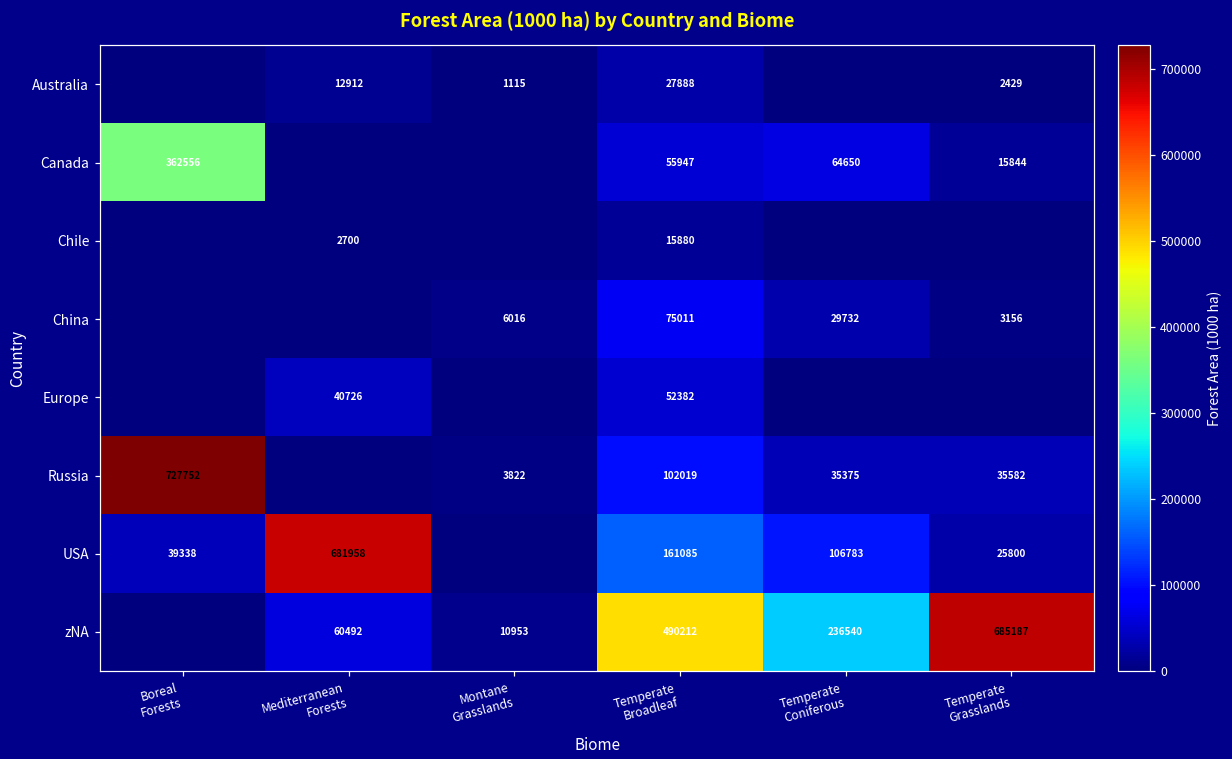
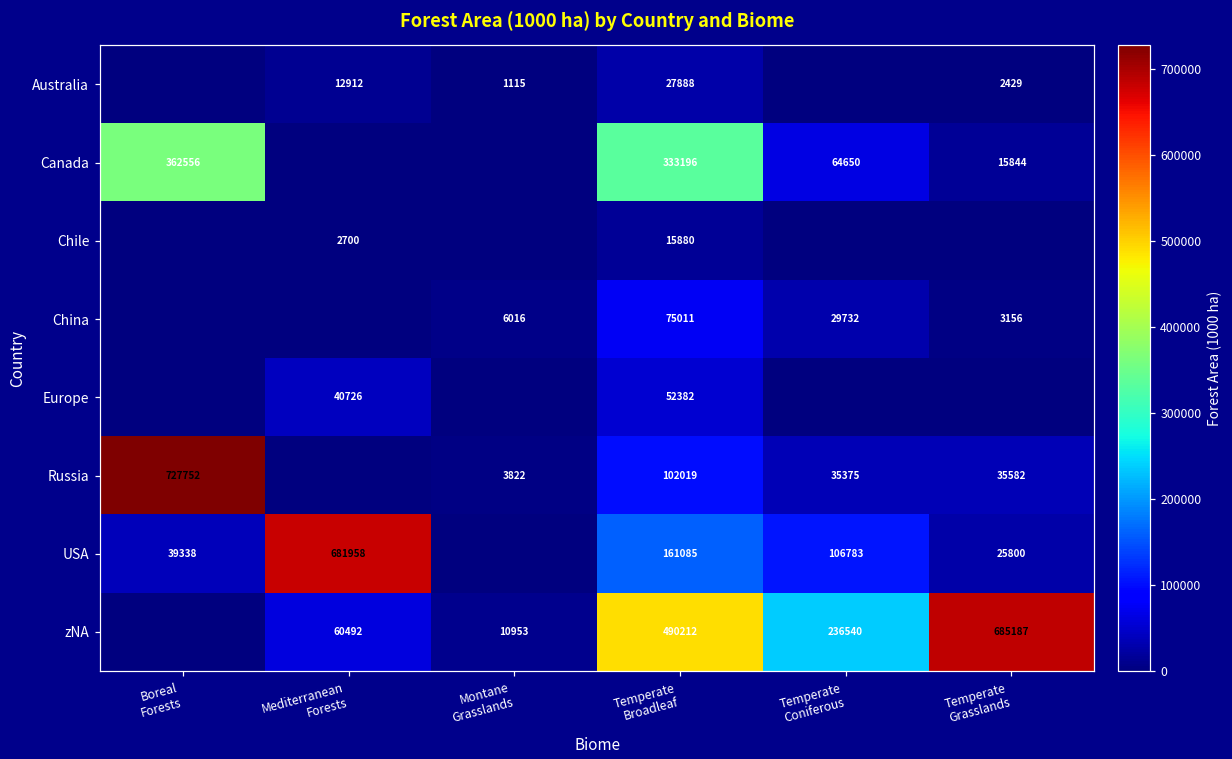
  {
    "Australia": {
      "Mediterranean Forests": 12912,
      "Montane Grasslands": 1115,
      "Temperate Broadleaf": 27888,
      "Temperate Grasslands": 2429
    },
    "Canada": {
      "Boreal Forests": 362556,
-     "Temperate Broadleaf": 55947,
+     "Temperate Broadleaf": 333196,
      "Temperate Coniferous": 64650,
      "Temperate Grasslands": 15844
    },
    "Chile": {
      "Mediterranean Forests": 2700,
      "Temperate Broadleaf": 15880
    },
    "China": {
      "Montane Grasslands": 6016,
      "Temperate Broadleaf": 75011,
      "Temperate Coniferous": 29732,
      "Temperate Grasslands": 3156
    },
    "Europe": {
      "Mediterranean Forests": 40726,
      "Temperate Broadleaf": 52382
    },
    "Russia": {
      "Boreal Forests": 727752,
      "Montane Grasslands": 3822,
      "Temperate Broadleaf": 102019,
      "Temperate Coniferous": 35375,
      "Temperate Grasslands": 35582
    },
    "USA": {
      "Boreal Forests": 39338,
      "Mediterranean Forests": 681958,
      "Temperate Broadleaf": 161085,
      "Temperate Coniferous": 106783,
      "Temperate Grasslands": 25800
    },
    "zNA": {
      "Mediterranean Forests": 60492,
      "Montane Grasslands": 10953,
      "Temperate Broadleaf": 490212,
      "Temperate Coniferous": 236540,
      "Temperate Grasslands": 685187
    }
  }
